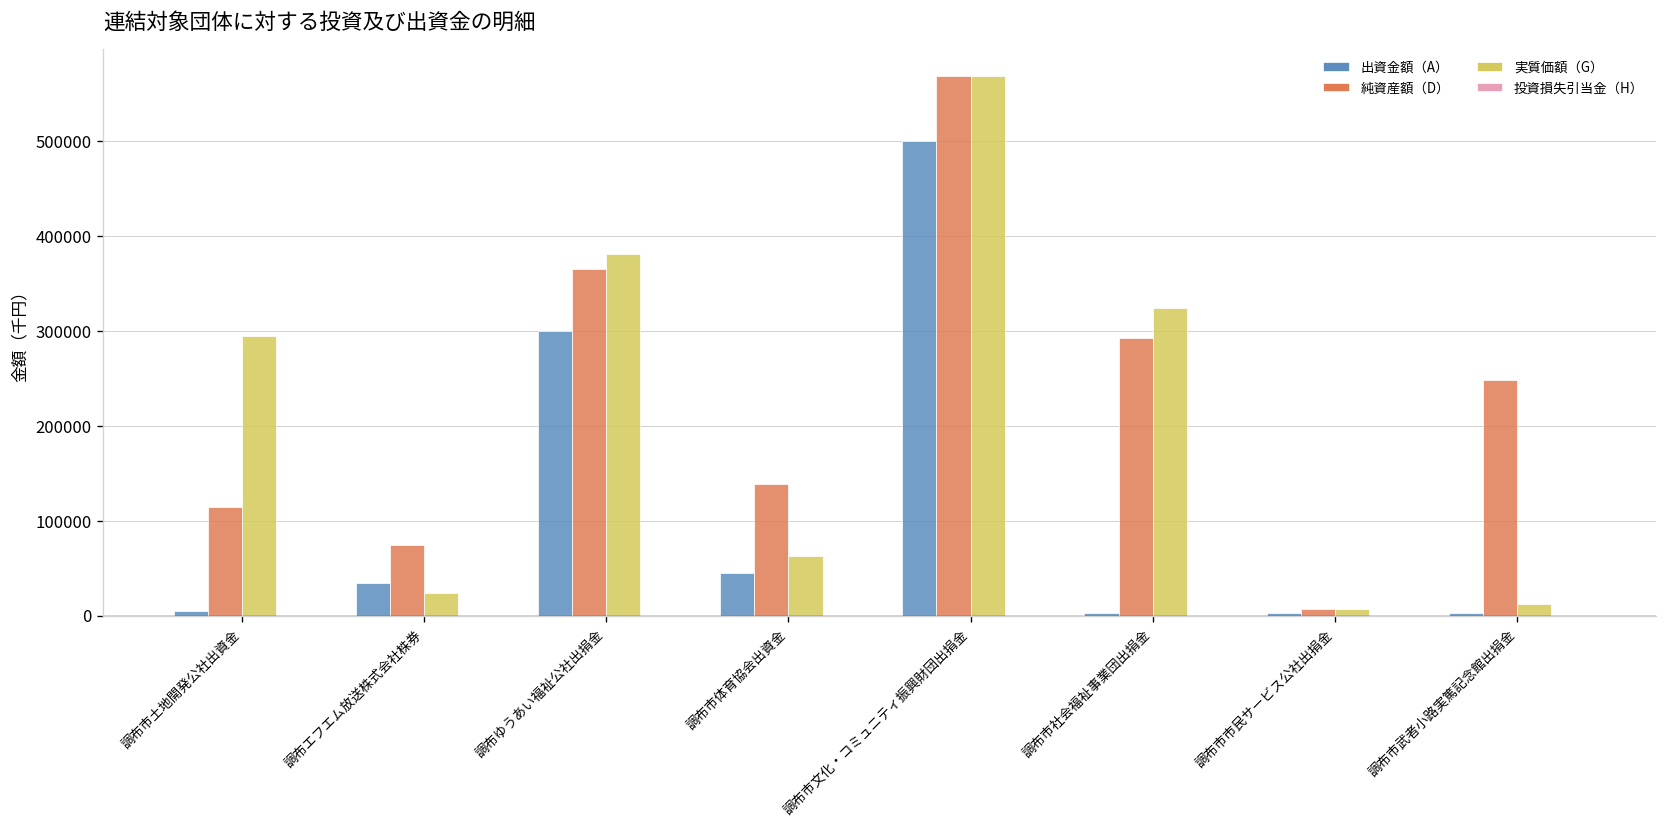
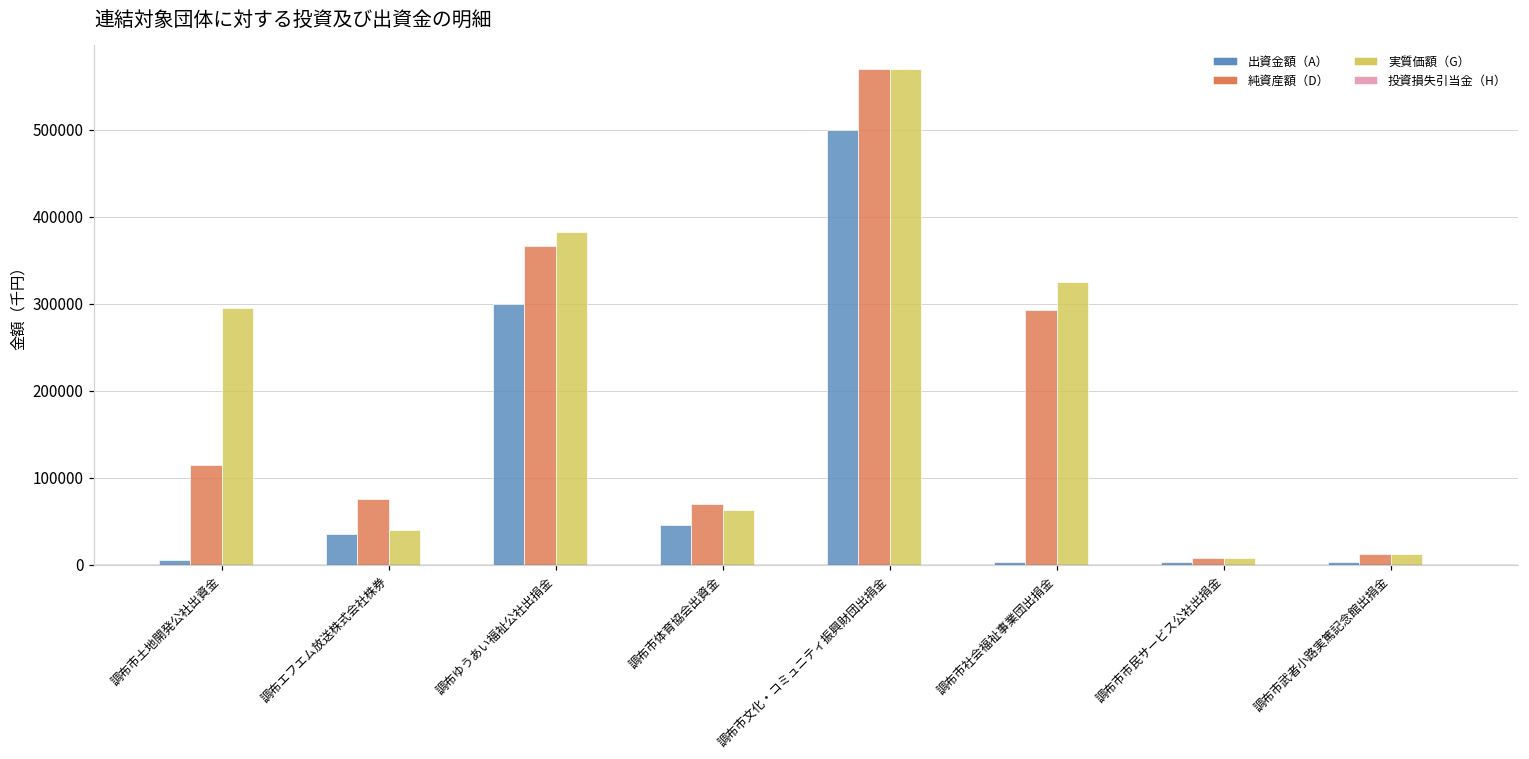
  {
    "出資金額（A）": {
      "調布市土地開発公社出資金": 10000,
      "調布エフエム放送株式会社株券": 30000,
      "調布ゆうあい福祉公社出捐金": 300000,
      "調布市体育協会出資金": 50000,
      "調布市文化・コミュニティ振興財団出捐金": 500000
    },
    "純資産額（D）": {
      "調布市土地開発公社出資金": 110000,
      "調布エフエム放送株式会社株券": 80000,
      "調布ゆうあい福祉公社出捐金": 370000,
-     "調布市体育協会出資金": 140000,
+     "調布市体育協会出資金": 70000,
      "調布市文化・コミュニティ振興財団出捐金": 570000,
      "調布市社会福祉事業団出捐金": 290000,
      "調布市市民サービス公社出捐金": 10000,
-     "調布市武者小路実篤記念館出捐金": 250000
+     "調布市武者小路実篤記念館出捐金": 10000
    },
    "実質価額（G）": {
      "調布市土地開発公社出資金": 290000,
-     "調布エフエム放送株式会社株券": 20000,
+     "調布エフエム放送株式会社株券": 40000,
      "調布ゆうあい福祉公社出捐金": 380000,
      "調布市体育協会出資金": 60000,
      "調布市文化・コミュニティ振興財団出捐金": 570000,
      "調布市社会福祉事業団出捐金": 320000,
      "調布市市民サービス公社出捐金": 10000,
      "調布市武者小路実篤記念館出捐金": 10000
    },
    "投資損失引当金（H）": {
      "調布市土地開発公社出資金": 0,
      "調布エフエム放送株式会社株券": 0,
      "調布ゆうあい福祉公社出捐金": 0,
      "調布市体育協会出資金": 0,
      "調布市文化・コミュニティ振興財団出捐金": 0,
      "調布市社会福祉事業団出捐金": 0,
      "調布市市民サービス公社出捐金": 0,
      "調布市武者小路実篤記念館出捐金": 0
    }
  }
